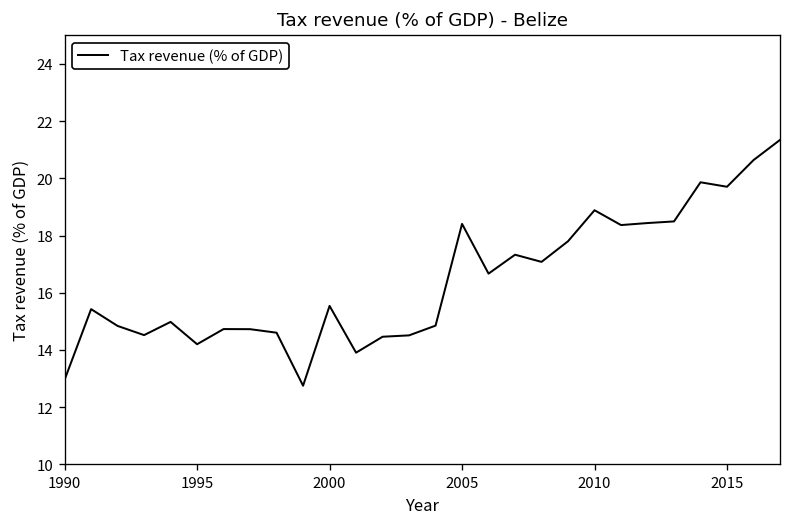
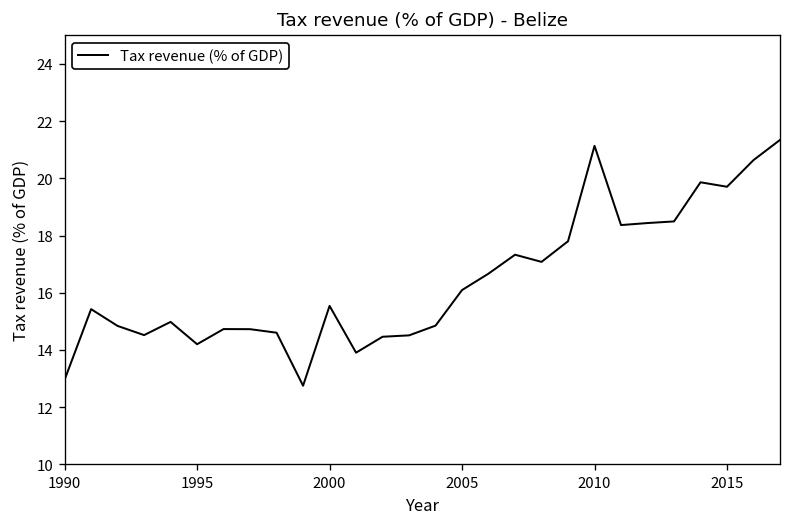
  {
    "1990": 13.0,
    "1995": 14.2,
    "2000": 15.5,
-   "2005": 18.4,
-   "2010": 18.9,
+   "2005": 16.1,
+   "2010": 21.1,
    "2015": 19.7
  }
